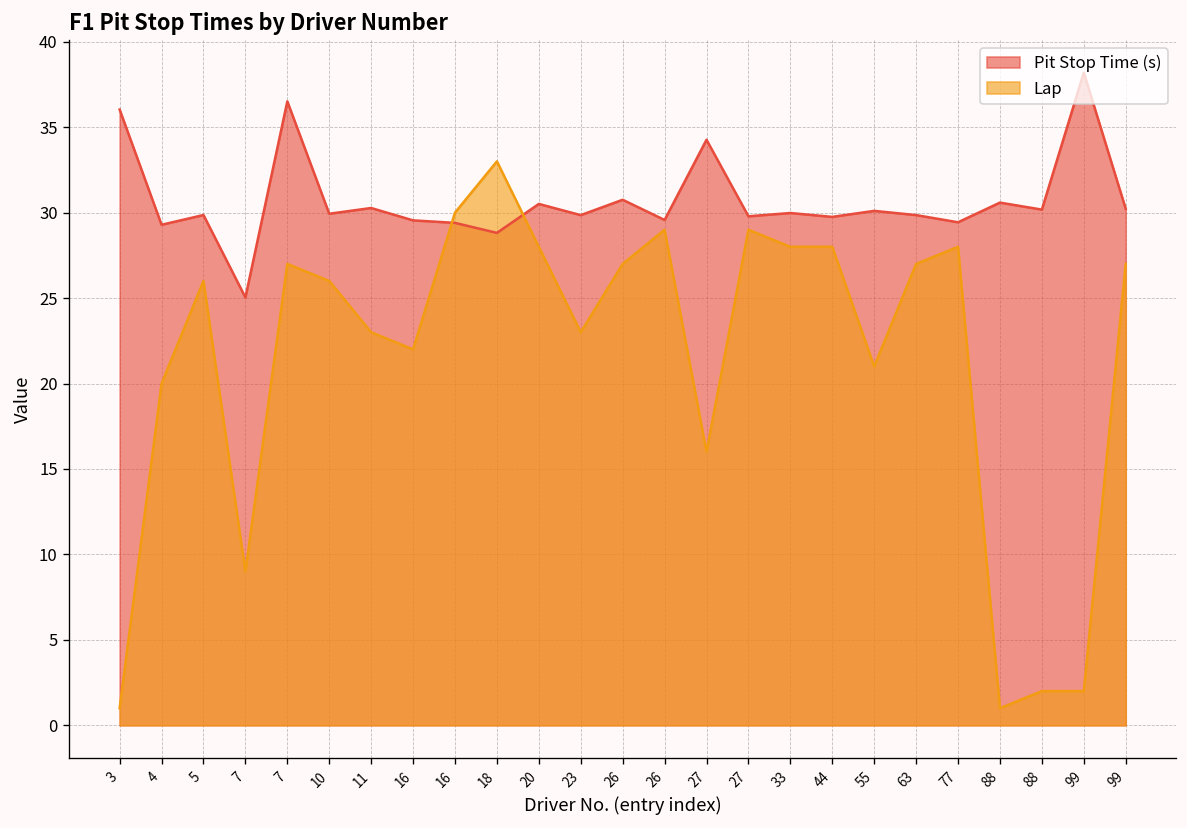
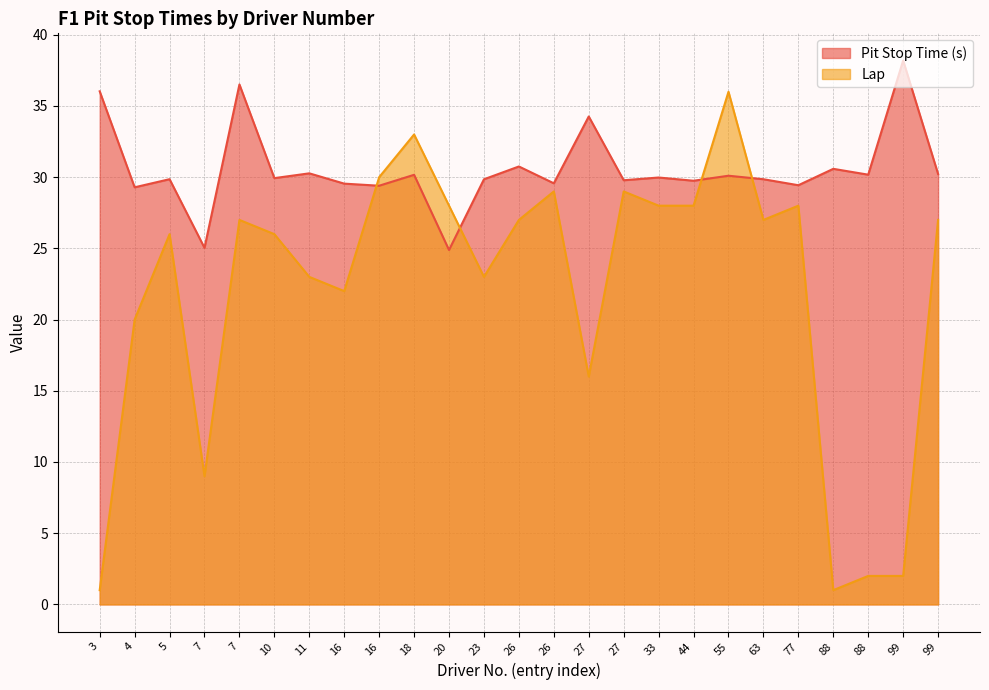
  {
    "Pit Stop Time (s)": {
      "3": 36.0,
      "4": 29.3,
      "5": 29.9,
      "10": 29.9,
      "11": 30.3,
-     "18": 28.8,
-     "20": 30.5,
+     "18": 30.2,
+     "20": 24.9,
      "23": 29.9,
      "33": 30.0,
      "44": 29.8,
      "55": 30.1,
      "63": 29.9,
      "77": 29.4
    },
    "Lap": {
      "3": 1,
      "4": 20,
      "5": 26,
      "10": 26,
      "11": 23,
      "18": 33,
      "20": 28,
      "23": 23,
      "33": 28,
      "44": 28,
-     "55": 21,
+     "55": 36,
      "63": 27,
      "77": 28
    }
  }
